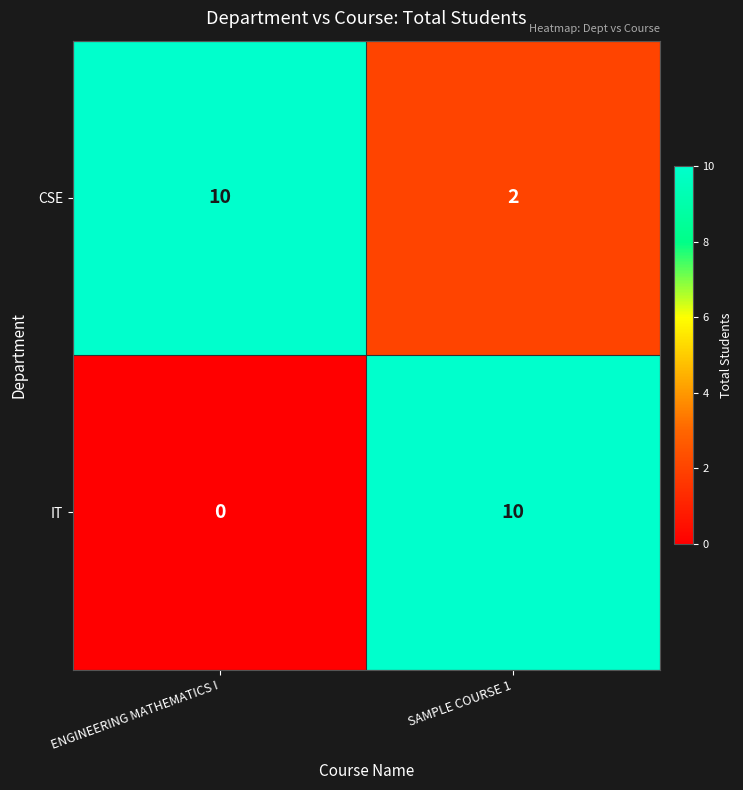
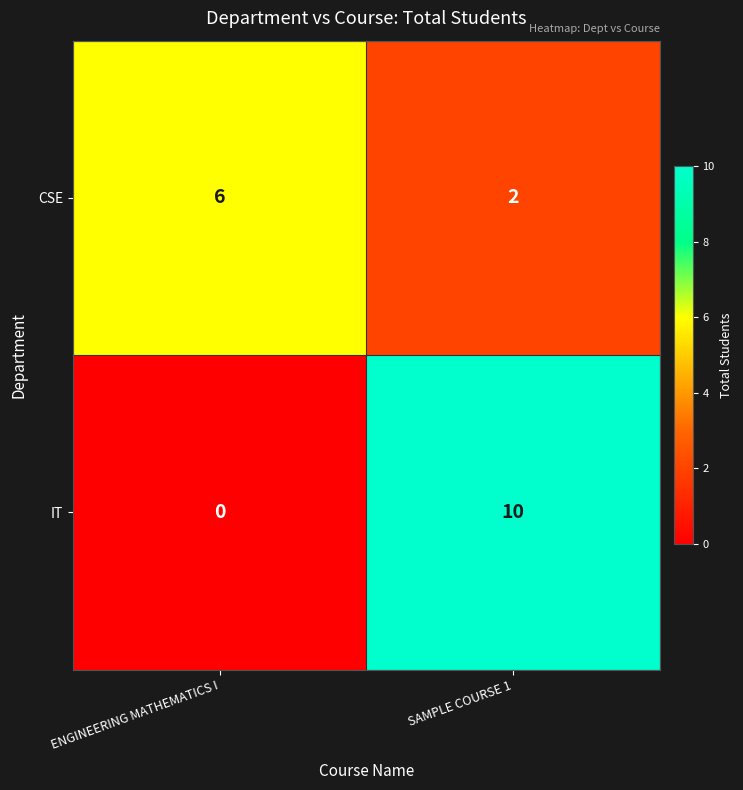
  {
    "CSE": {
-     "ENGINEERING MATHEMATICS I": 10,
+     "ENGINEERING MATHEMATICS I": 6,
      "SAMPLE COURSE 1": 2
    },
    "IT": {
      "ENGINEERING MATHEMATICS I": 0,
      "SAMPLE COURSE 1": 10
    }
  }
